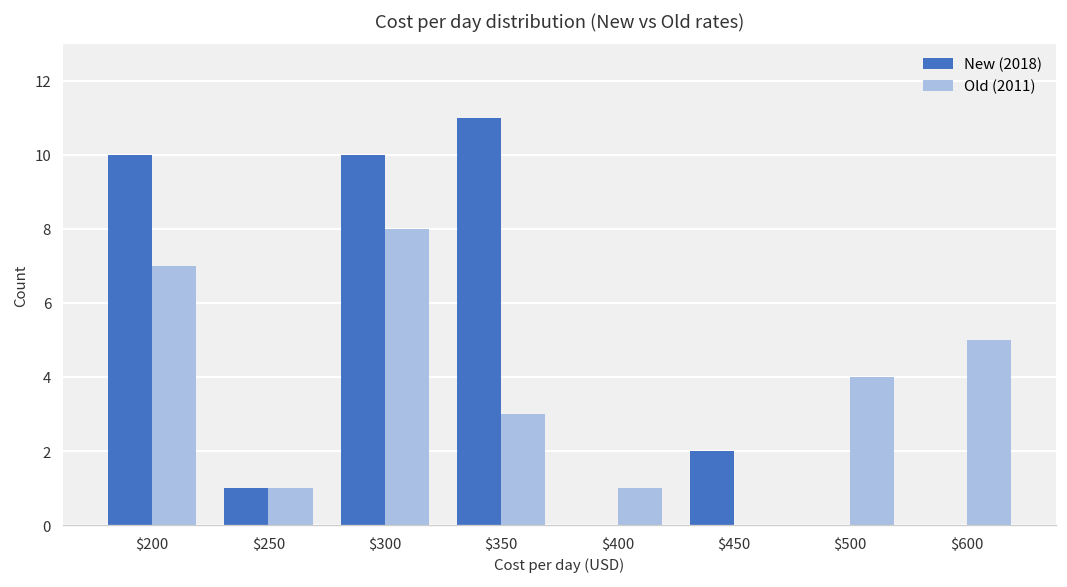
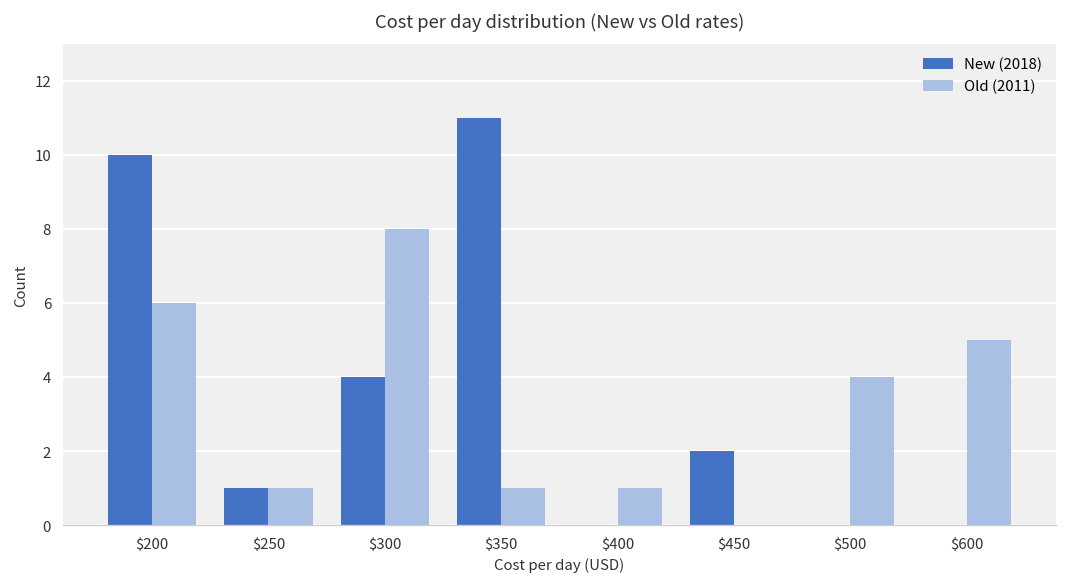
  {
    "New (2018)": {
      "$200": 10,
      "$250": 1,
-     "$300": 10,
+     "$300": 4,
      "$350": 11,
      "$400": 0,
      "$450": 2,
      "$500": 0,
      "$600": 0
    },
    "Old (2011)": {
-     "$200": 7,
+     "$200": 6,
      "$250": 1,
      "$300": 8,
-     "$350": 3,
+     "$350": 1,
      "$400": 1,
      "$450": 0,
      "$500": 4,
      "$600": 5
    }
  }
